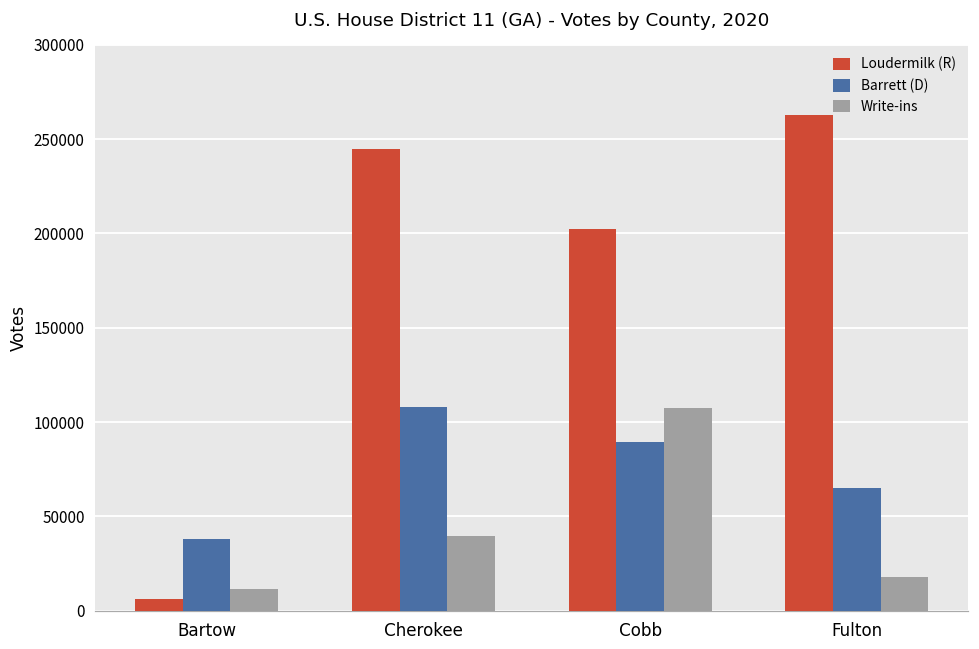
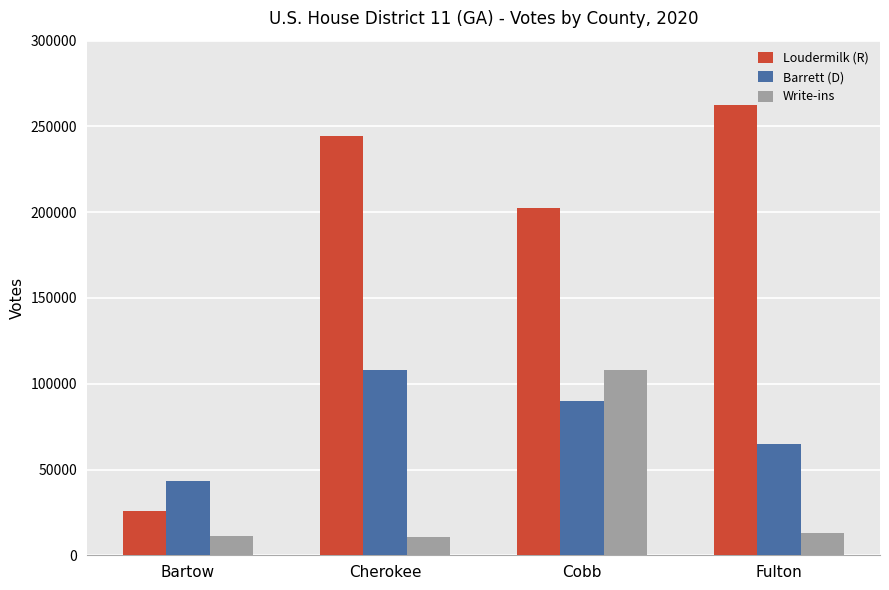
  {
    "Loudermilk (R)": {
-     "Bartow": 6000,
+     "Bartow": 26000,
      "Cherokee": 245000,
      "Cobb": 203000,
      "Fulton": 263000
    },
    "Barrett (D)": {
-     "Bartow": 38000,
+     "Bartow": 44000,
      "Cherokee": 108000,
      "Cobb": 90000,
      "Fulton": 65000
    },
    "Write-ins": {
      "Bartow": 12000,
-     "Cherokee": 39000,
+     "Cherokee": 11000,
      "Cobb": 108000,
-     "Fulton": 18000
+     "Fulton": 13000
    }
  }
